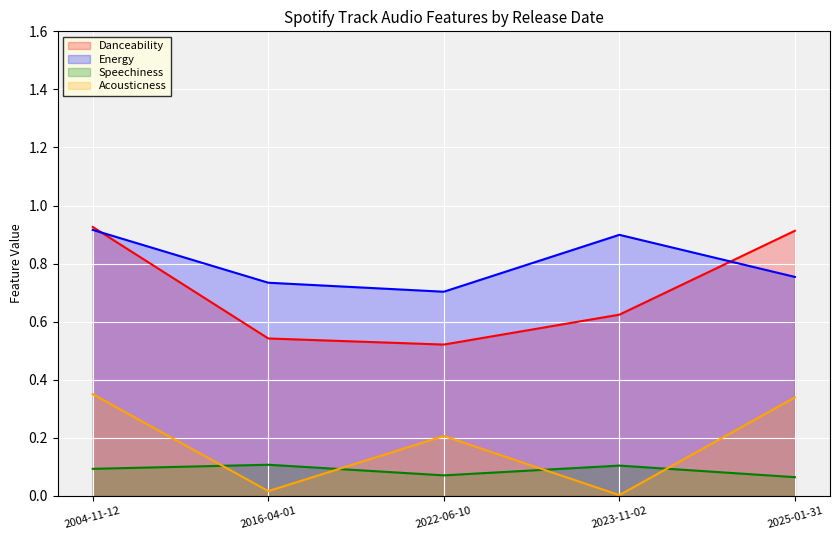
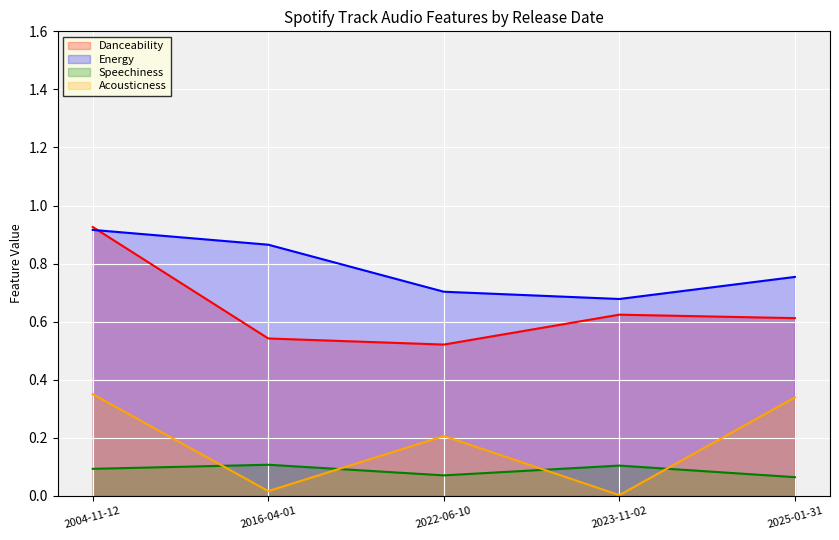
  {
    "Danceability": {
      "2004-11-12": 0.93,
      "2016-04-01": 0.54,
      "2022-06-10": 0.52,
      "2023-11-02": 0.62,
-     "2025-01-31": 0.91
+     "2025-01-31": 0.61
    },
    "Energy": {
      "2004-11-12": 0.92,
-     "2016-04-01": 0.73,
+     "2016-04-01": 0.87,
      "2022-06-10": 0.70,
-     "2023-11-02": 0.90,
+     "2023-11-02": 0.68,
      "2025-01-31": 0.75
    },
    "Speechiness": {
      "2004-11-12": 0.09,
      "2016-04-01": 0.11,
      "2022-06-10": 0.07,
      "2023-11-02": 0.10,
      "2025-01-31": 0.06
    },
    "Acousticness": {
      "2004-11-12": 0.35,
      "2016-04-01": 0.02,
      "2022-06-10": 0.21,
      "2023-11-02": 0.00,
      "2025-01-31": 0.34
    }
  }
